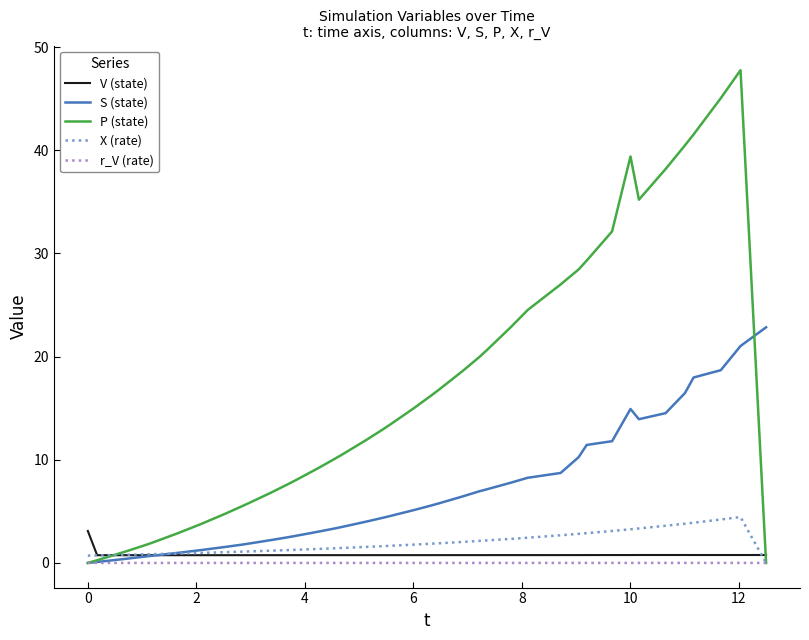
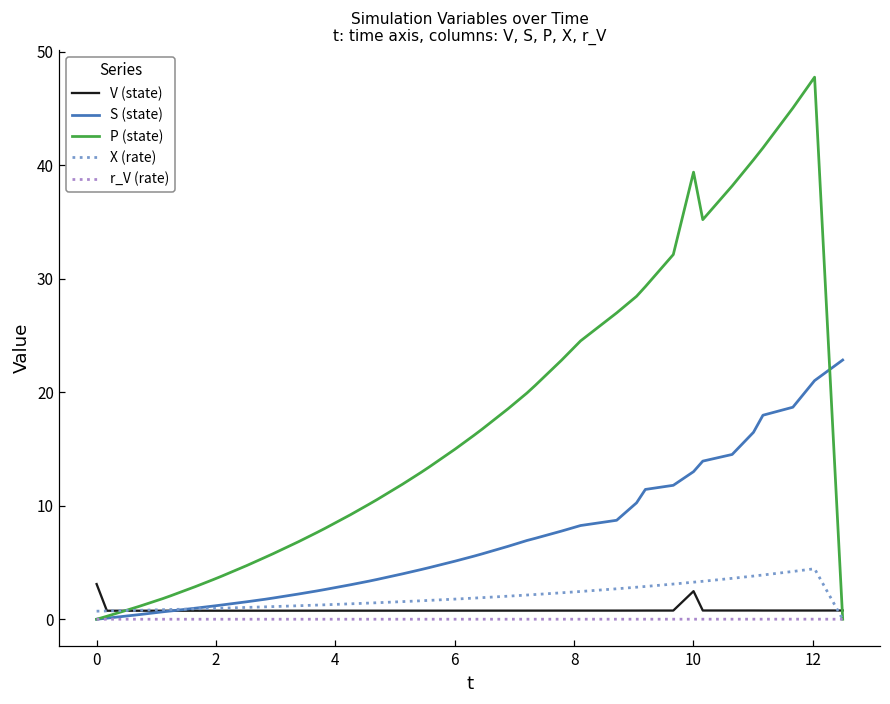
  {
    "V (state)": {
      "0": 3.1,
-     "10": 0.8
+     "10": 2.5
    },
    "S (state)": {
-     "10": 14.9
+     "10": 13.0
    },
    "P (state)": {
      "10": 39.4
    }
  }
